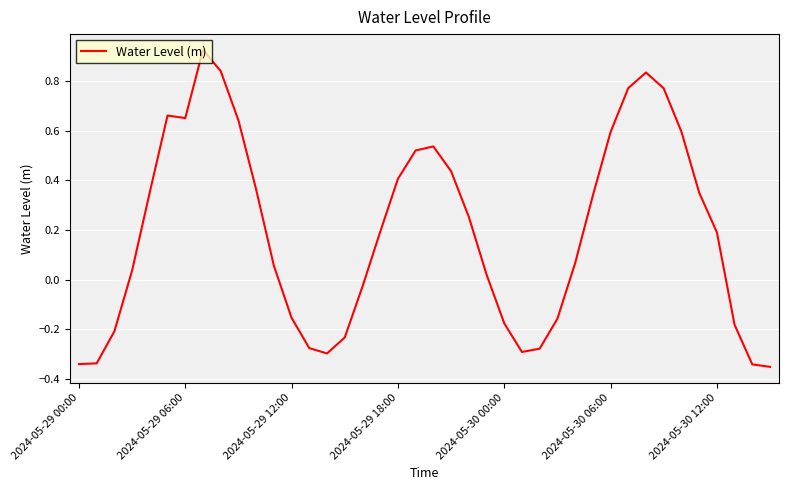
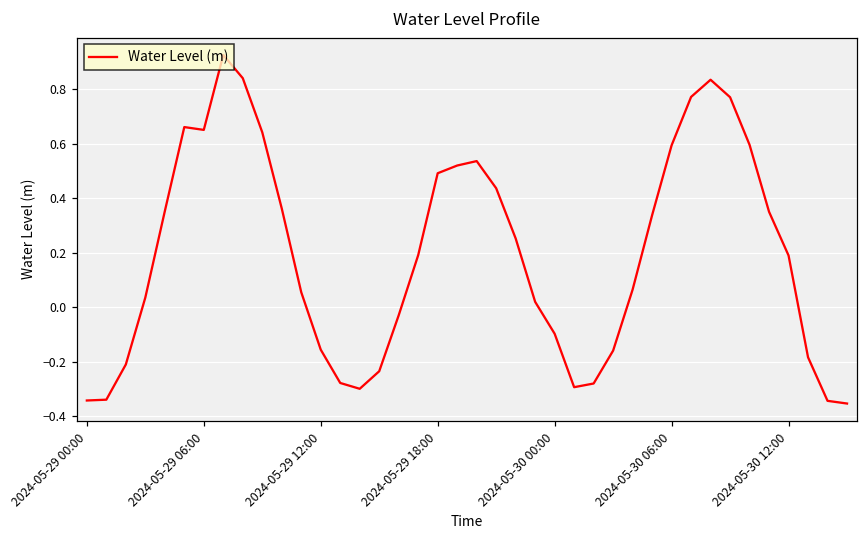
  {
    "2024-05-29 00:00": -0.34,
    "2024-05-29 06:00": 0.65,
    "2024-05-29 12:00": -0.15,
-   "2024-05-29 18:00": 0.41,
-   "2024-05-30 00:00": -0.18,
+   "2024-05-29 18:00": 0.49,
+   "2024-05-30 00:00": -0.10,
    "2024-05-30 06:00": 0.60,
    "2024-05-30 12:00": 0.19
  }
